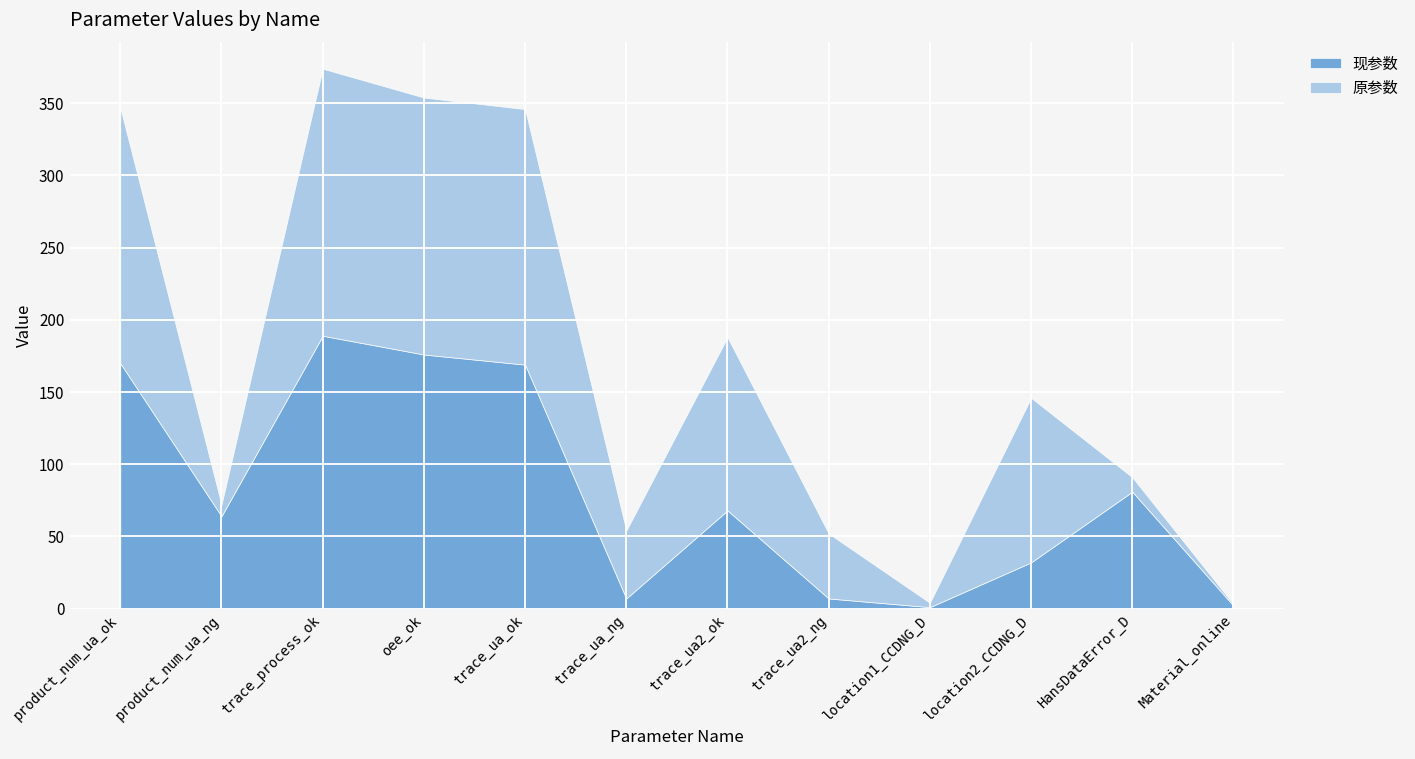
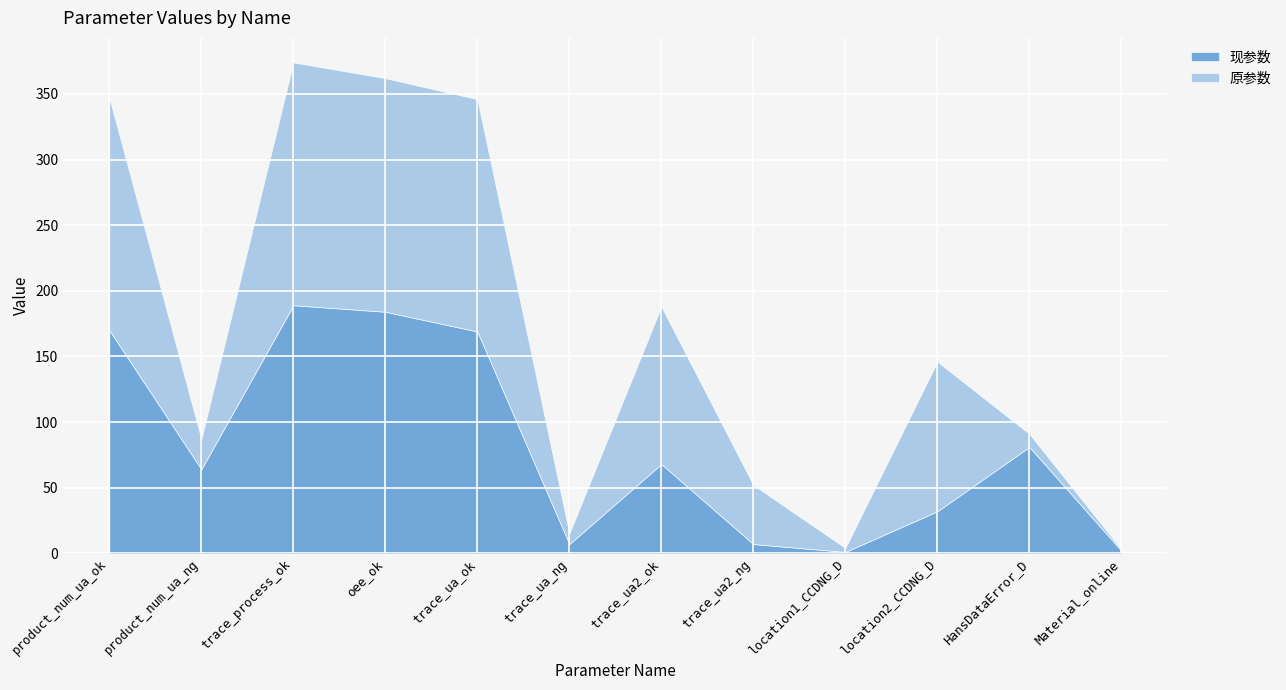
  {
    "现参数": {
      "product_num_ua_ok": 170,
      "product_num_ua_ng": 64,
      "trace_process_ok": 189,
-     "oee_ok": 176,
+     "oee_ok": 184,
      "trace_ua_ok": 169,
      "trace_ua_ng": 7,
      "trace_ua2_ok": 68,
      "trace_ua2_ng": 7,
      "location2_CCDNG_D": 32,
      "HansDataError_D": 81
    },
    "原参数": {
      "product_num_ua_ok": 177,
-     "product_num_ua_ng": 8,
+     "product_num_ua_ng": 23,
      "trace_process_ok": 185,
      "oee_ok": 178,
      "trace_ua_ok": 177,
-     "trace_ua_ng": 47,
+     "trace_ua_ng": 8,
      "trace_ua2_ok": 120,
      "trace_ua2_ng": 45,
      "location1_CCDNG_D": 3,
      "location2_CCDNG_D": 114,
      "HansDataError_D": 10
    }
  }
